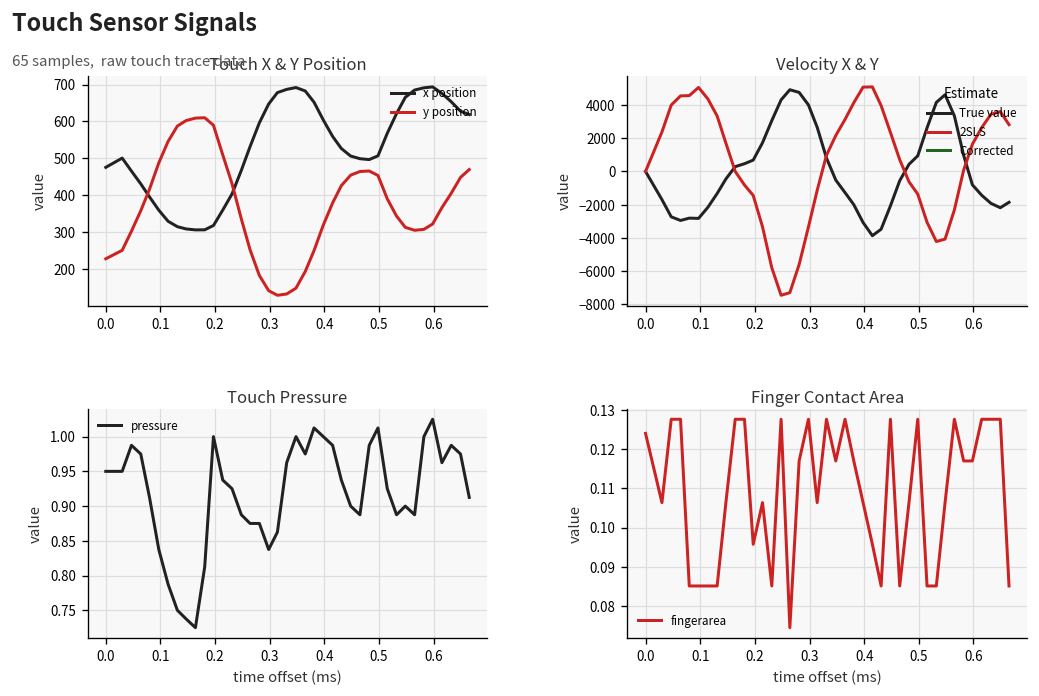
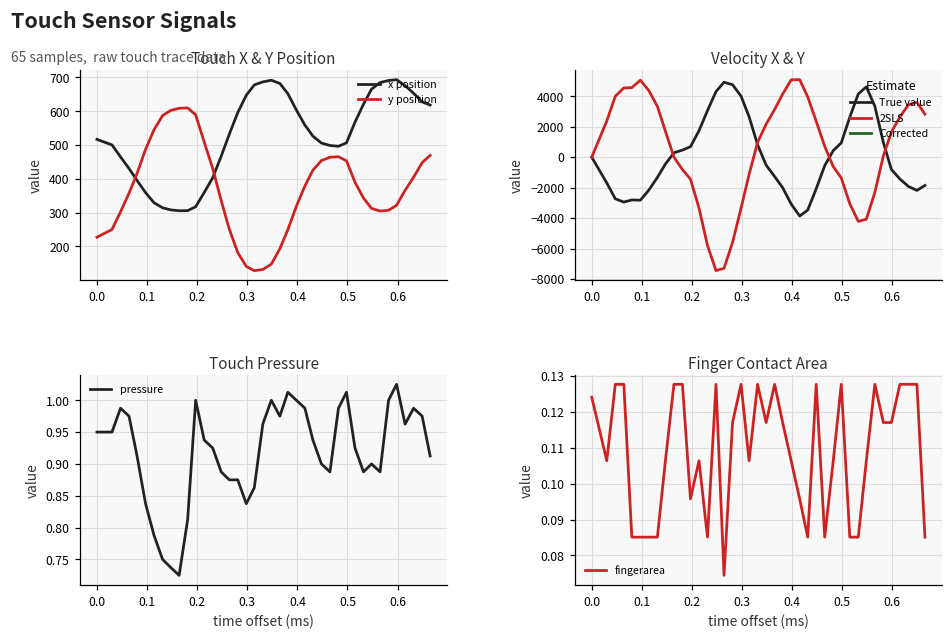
  {
    "Touch X & Y Position": {
      "x position": {
-       "0.0": 480
+       "0.0": 520
      },
      "y position": {
        "0.0": 230
      }
    },
    "Touch Pressure": {
      "0.0": 0.95
    },
    "Finger Contact Area": {
      "0.0": 0.124
    }
  }
